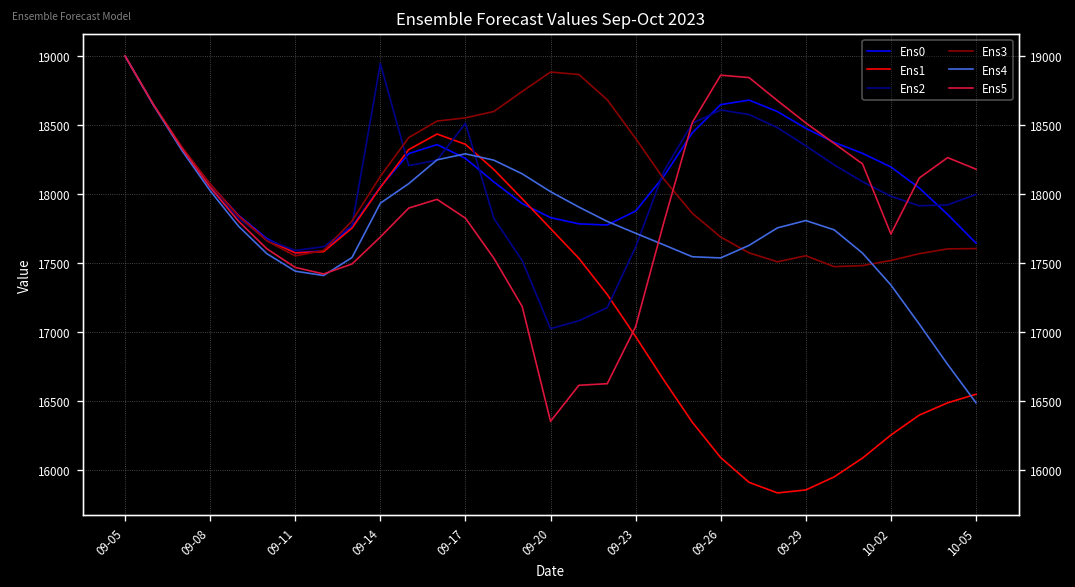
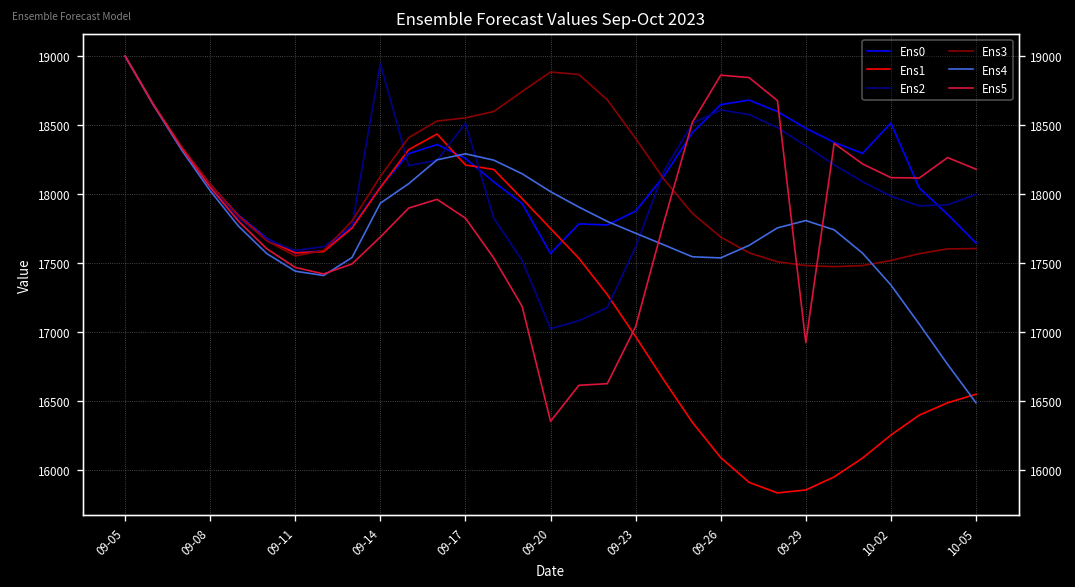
  {
    "Ens0": {
      "09-17": 18260,
-     "09-20": 17830,
+     "09-20": 17570,
      "09-23": 17880,
      "09-26": 18650,
      "09-29": 18480,
-     "10-02": 18200,
+     "10-02": 18520,
      "10-05": 17650
    },
    "Ens1": {
-     "09-17": 18360,
+     "09-17": 18210,
      "09-20": 17750,
      "09-23": 16970,
      "09-26": 16090,
      "09-29": 15860,
      "10-02": 16260,
      "10-05": 16550
    },
    "Ens2": {
      "09-14": 18950,
      "09-17": 18520,
      "09-20": 17030,
      "09-23": 17620,
      "09-26": 18610,
      "09-29": 18350,
      "10-02": 17990,
      "10-05": 18000
    },
    "Ens3": {
      "09-11": 17550,
      "09-14": 18130,
      "09-17": 18560,
      "09-20": 18890,
      "09-23": 18410,
      "09-26": 17690,
-     "09-29": 17560,
+     "09-29": 17490,
      "10-02": 17520,
      "10-05": 17610
    },
    "Ens4": {
      "09-08": 18030,
      "09-11": 17440,
      "09-14": 17940,
      "09-17": 18290,
      "09-20": 18020,
      "09-23": 17720,
      "09-26": 17540,
      "09-29": 17810,
      "10-02": 17340,
      "10-05": 16490
    },
    "Ens5": {
      "09-11": 17470,
      "09-14": 17690,
      "09-17": 17830,
      "09-20": 16360,
      "09-23": 17040,
      "09-26": 18860,
-     "09-29": 18520,
-     "10-02": 17710,
+     "09-29": 16930,
+     "10-02": 18120,
      "10-05": 18180
    }
  }
